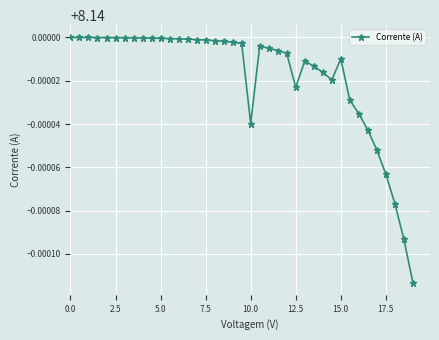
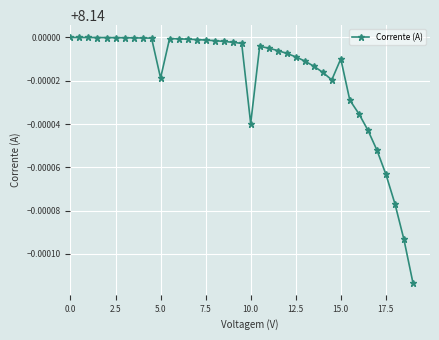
  {
    "0.0": 8.140000,
    "2.5": 8.140000,
-   "5.0": 8.140000,
+   "5.0": 8.139981,
    "7.5": 8.139999,
    "10.0": 8.139960,
-   "12.5": 8.139977,
+   "12.5": 8.139991,
    "15.0": 8.139990,
    "17.5": 8.139937
  }
